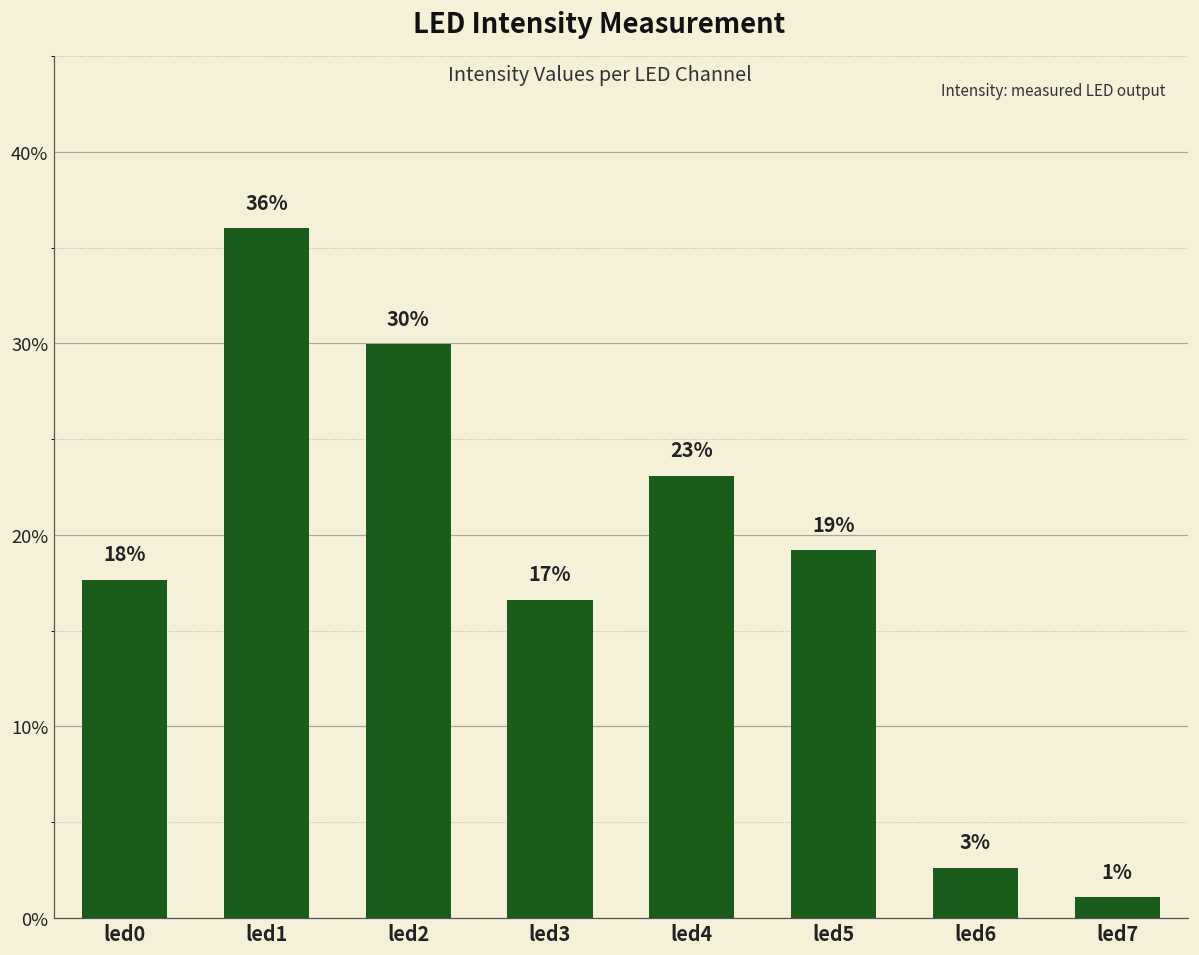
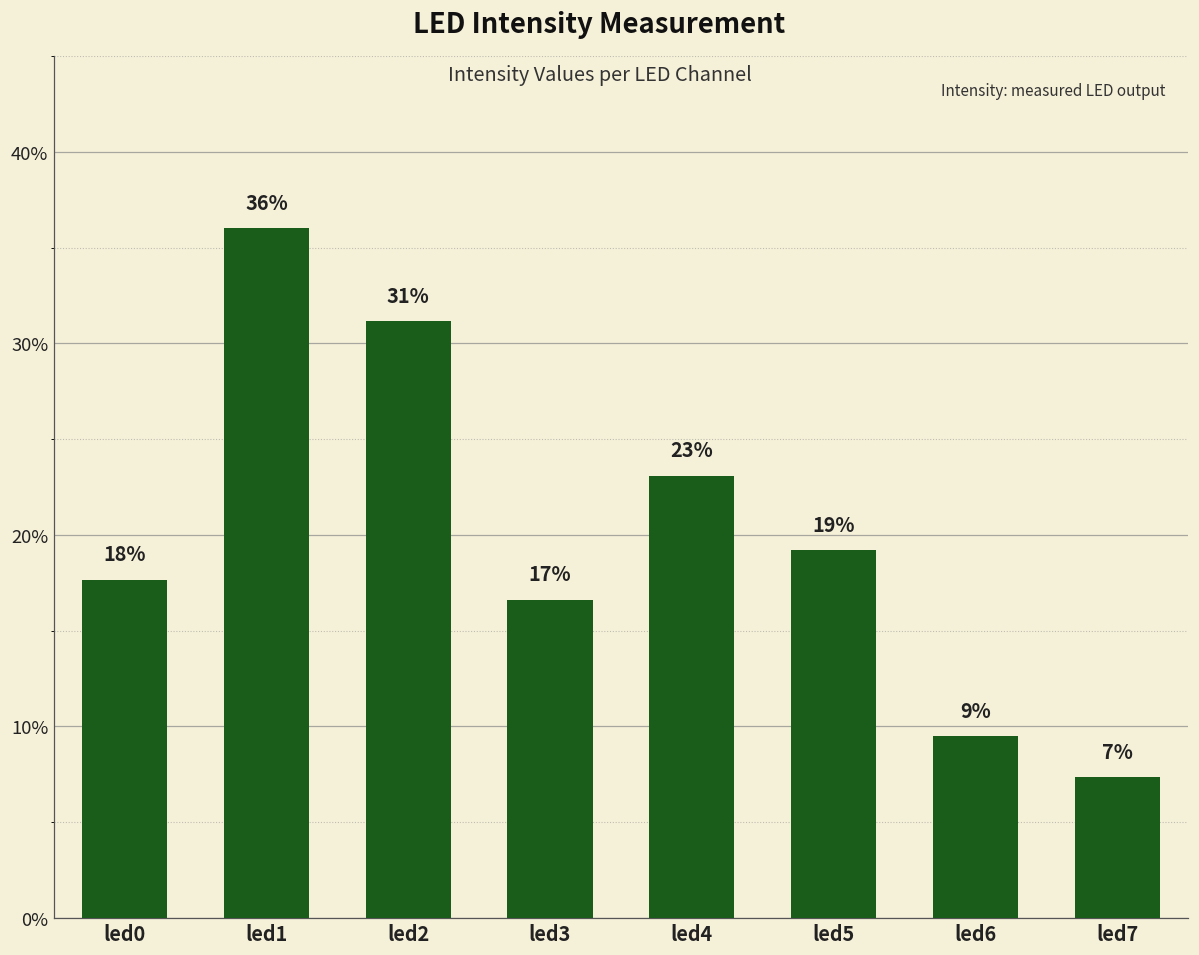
  {
    "led0": "18%",
    "led1": "36%",
-   "led2": "30%",
+   "led2": "31%",
    "led3": "17%",
    "led4": "23%",
    "led5": "19%",
-   "led6": "3%",
-   "led7": "1%"
+   "led6": "9%",
+   "led7": "7%"
  }
